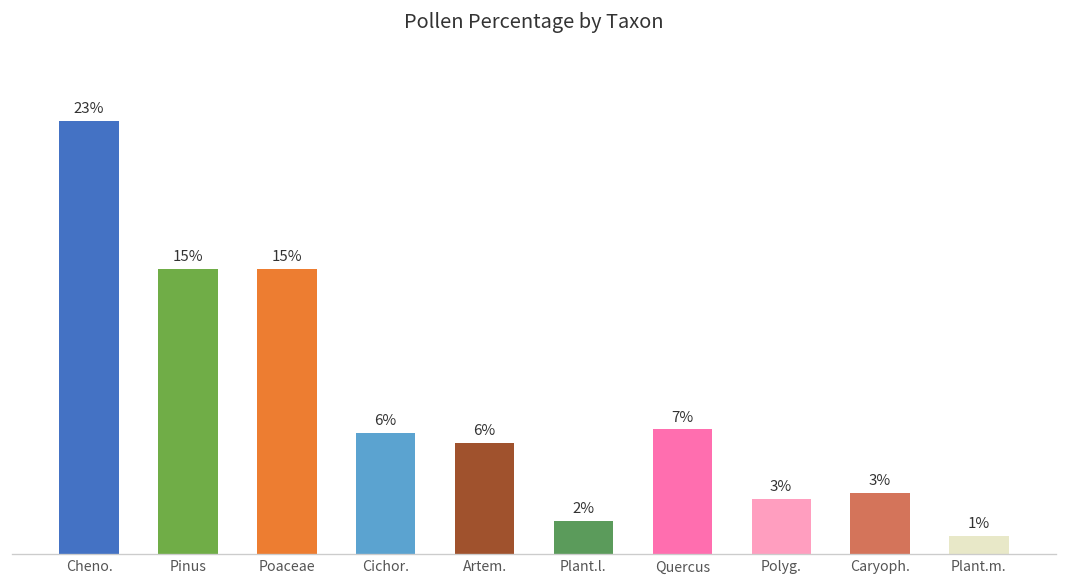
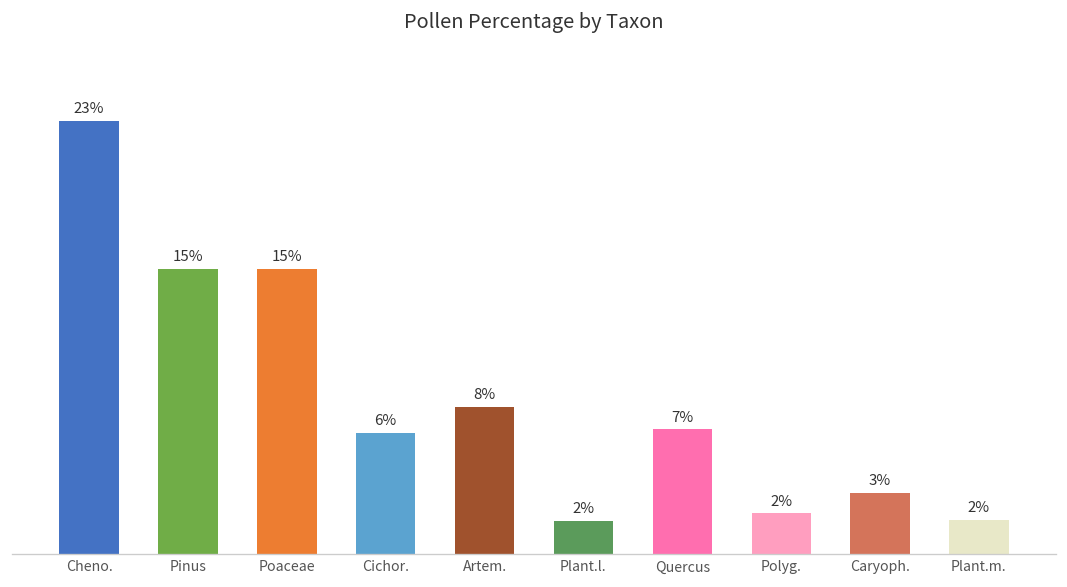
  {
    "Cheno.": "23%",
    "Pinus": "15%",
    "Poaceae": "15%",
    "Cichor.": "6%",
-   "Artem.": "6%",
+   "Artem.": "8%",
    "Plant.l.": "2%",
    "Quercus": "7%",
-   "Polyg.": "3%",
+   "Polyg.": "2%",
    "Caryoph.": "3%",
-   "Plant.m.": "1%"
+   "Plant.m.": "2%"
  }
